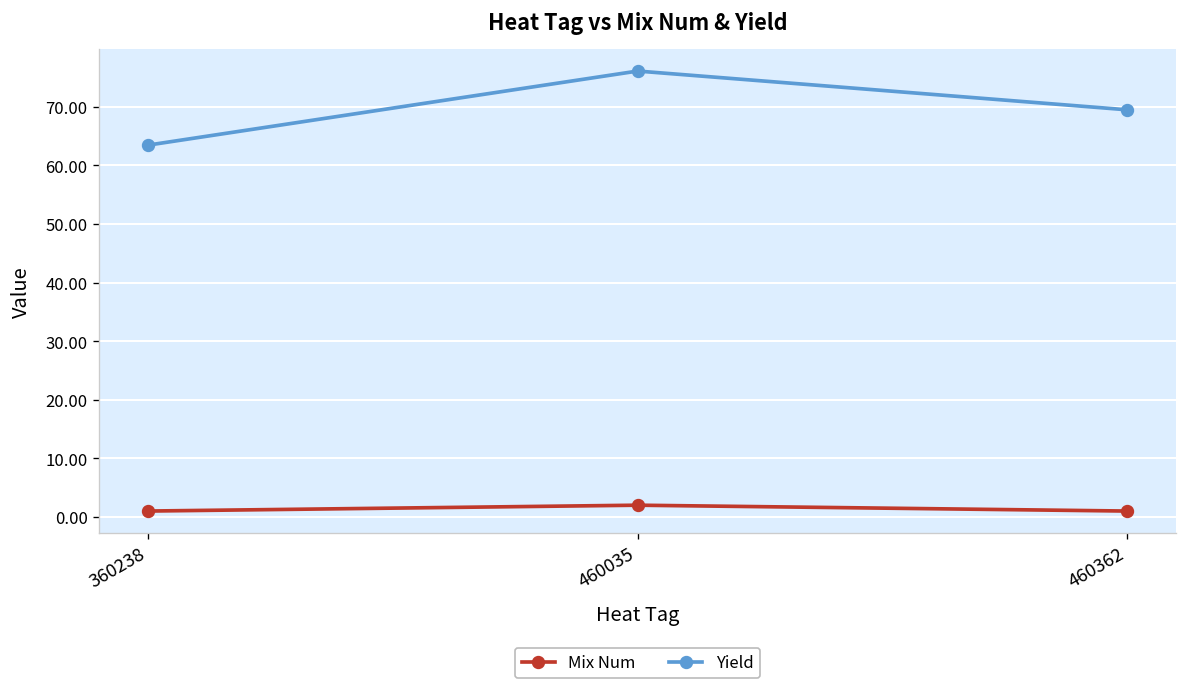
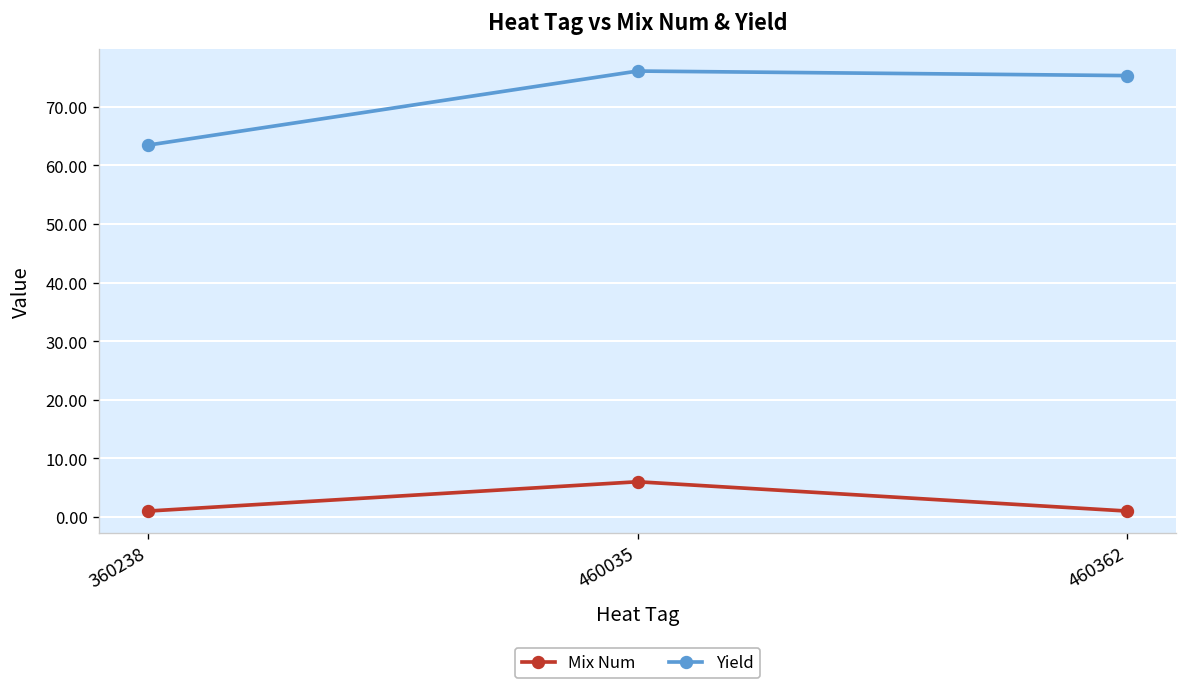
  {
    "Mix Num": {
      "360238": 1,
-     "460035": 2,
+     "460035": 6,
      "460362": 1
    },
    "Yield": {
      "360238": 63,
      "460035": 76,
-     "460362": 69
+     "460362": 75
    }
  }
